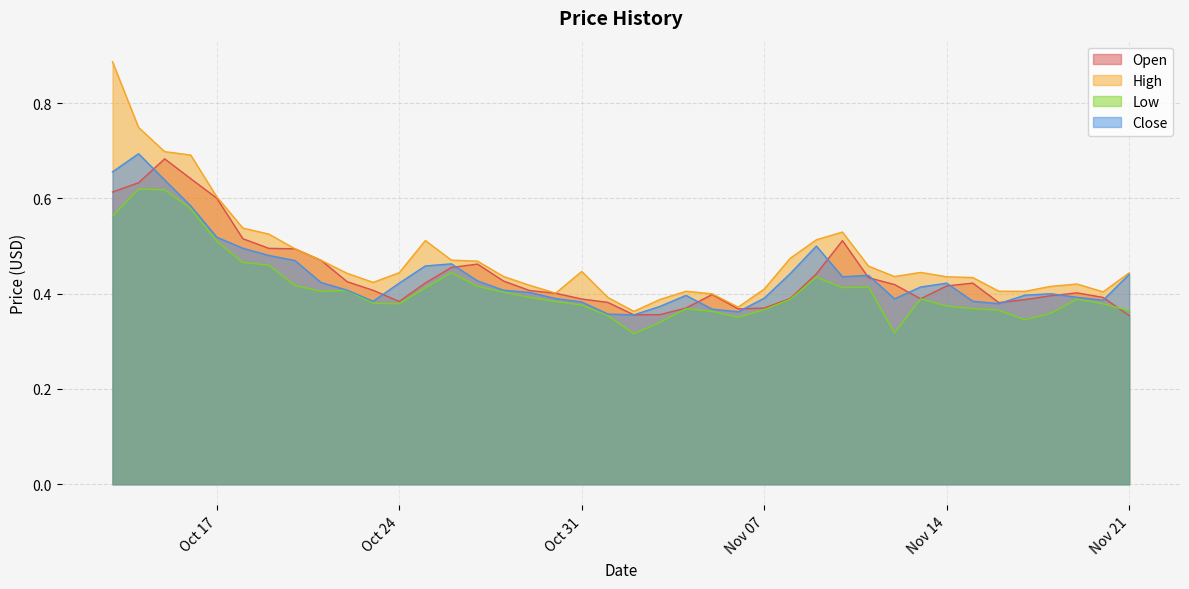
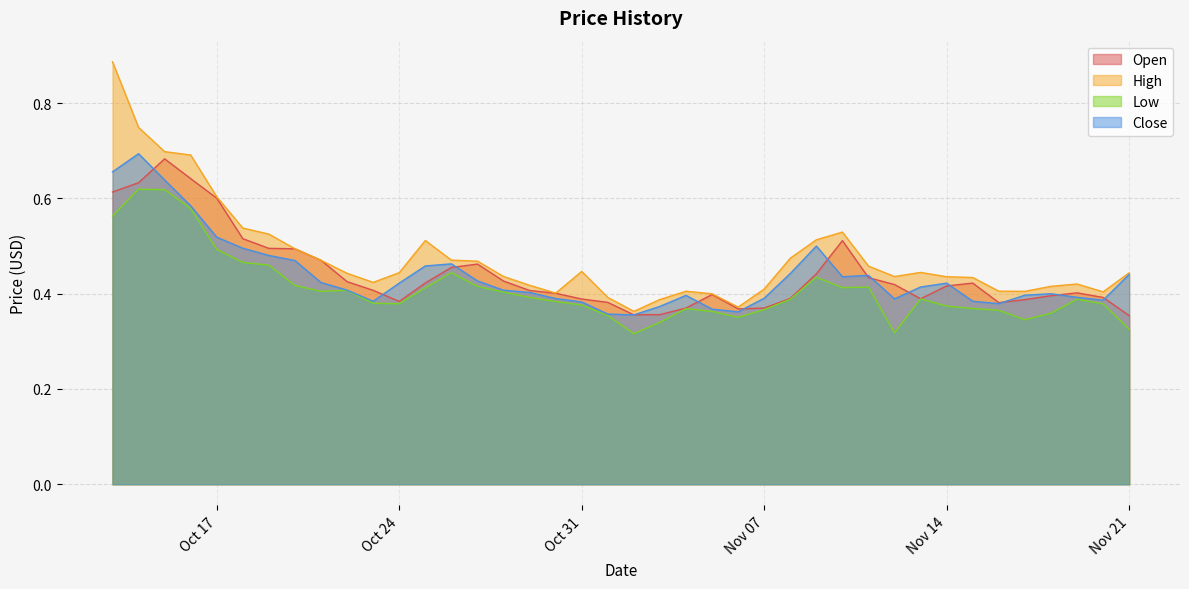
  {
    "Open": {
      "Oct 31": 0.39,
      "Nov 14": 0.42,
      "Nov 21": 0.35
    },
    "High": {
      "Oct 24": 0.44,
      "Oct 31": 0.45,
      "Nov 07": 0.41,
      "Nov 14": 0.44
    },
    "Low": {
-     "Oct 17": 0.51,
+     "Oct 17": 0.49,
      "Oct 31": 0.38,
      "Nov 14": 0.37,
-     "Nov 21": 0.36
+     "Nov 21": 0.33
    },
    "Close": {
      "Oct 17": 0.52,
      "Oct 24": 0.42,
      "Oct 31": 0.38,
      "Nov 07": 0.39,
      "Nov 14": 0.42
    }
  }
